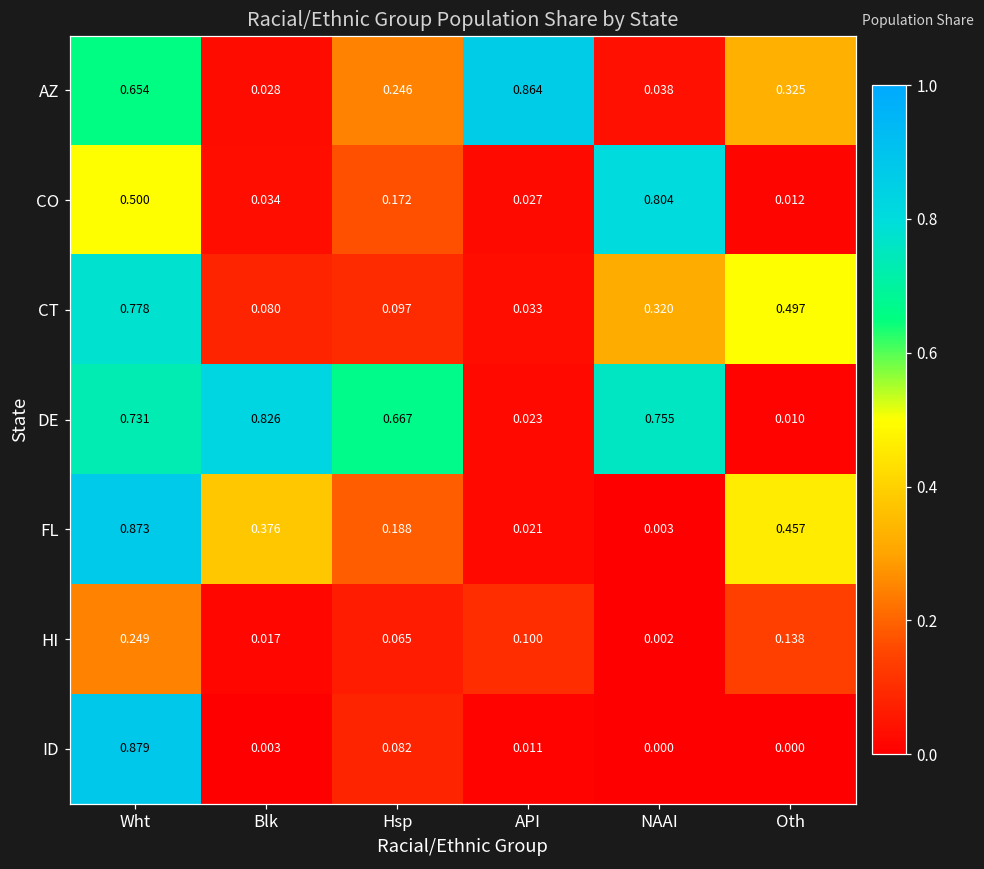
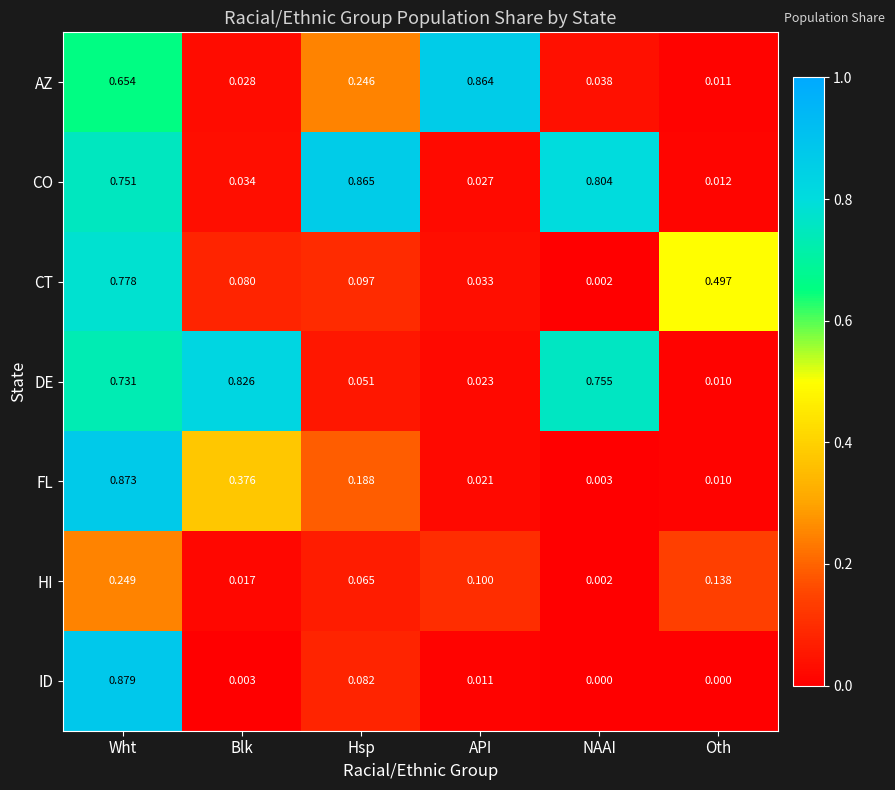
  {
    "AZ": {
      "Wht": 0.654,
      "Blk": 0.028,
      "Hsp": 0.246,
      "API": 0.864,
      "NAAI": 0.038,
-     "Oth": 0.325
+     "Oth": 0.011
    },
    "CO": {
-     "Wht": 0.500,
+     "Wht": 0.751,
      "Blk": 0.034,
-     "Hsp": 0.172,
+     "Hsp": 0.865,
      "API": 0.027,
      "NAAI": 0.804,
      "Oth": 0.012
    },
    "CT": {
      "Wht": 0.778,
      "Blk": 0.080,
      "Hsp": 0.097,
      "API": 0.033,
-     "NAAI": 0.320,
+     "NAAI": 0.002,
      "Oth": 0.497
    },
    "DE": {
      "Wht": 0.731,
      "Blk": 0.826,
-     "Hsp": 0.667,
+     "Hsp": 0.051,
      "API": 0.023,
      "NAAI": 0.755,
      "Oth": 0.010
    },
    "FL": {
      "Wht": 0.873,
      "Blk": 0.376,
      "Hsp": 0.188,
      "API": 0.021,
      "NAAI": 0.003,
-     "Oth": 0.457
+     "Oth": 0.010
    },
    "HI": {
      "Wht": 0.249,
      "Blk": 0.017,
      "Hsp": 0.065,
      "API": 0.100,
      "NAAI": 0.002,
      "Oth": 0.138
    },
    "ID": {
      "Wht": 0.879,
      "Blk": 0.003,
      "Hsp": 0.082,
      "API": 0.011,
      "NAAI": 0.000,
      "Oth": 0.000
    }
  }
